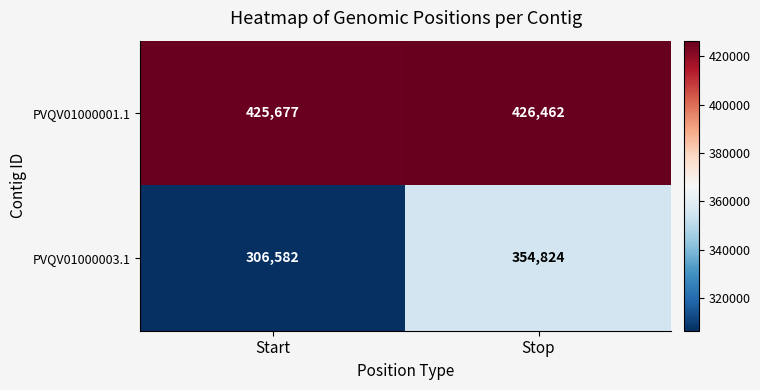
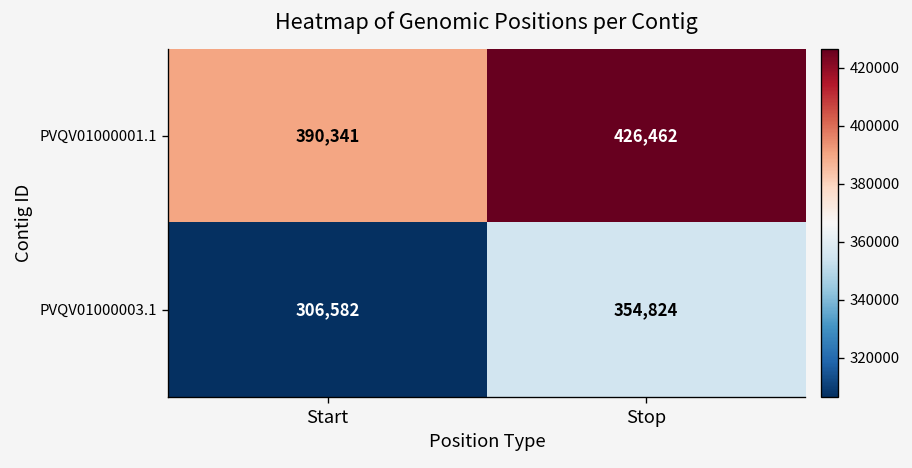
  {
    "PVQV01000001.1": {
-     "Start": "425,677",
+     "Start": "390,341",
      "Stop": "426,462"
    },
    "PVQV01000003.1": {
      "Start": "306,582",
      "Stop": "354,824"
    }
  }
